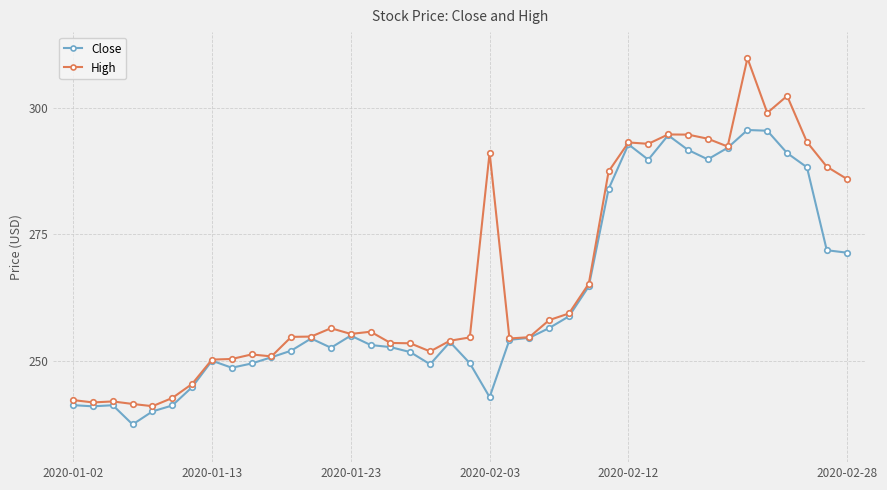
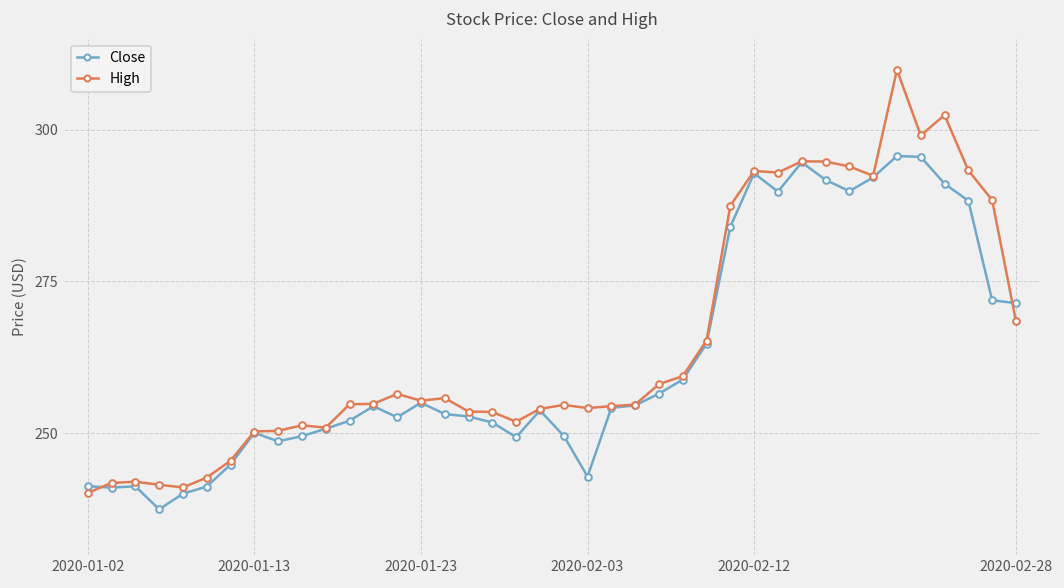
  {
    "Close": {
      "2020-01-02": 241,
      "2020-02-03": 243,
      "2020-02-28": 271
    },
    "High": {
-     "2020-01-02": 242,
-     "2020-02-03": 291,
-     "2020-02-28": 286
+     "2020-01-02": 240,
+     "2020-02-03": 254,
+     "2020-02-28": 268
    }
  }
